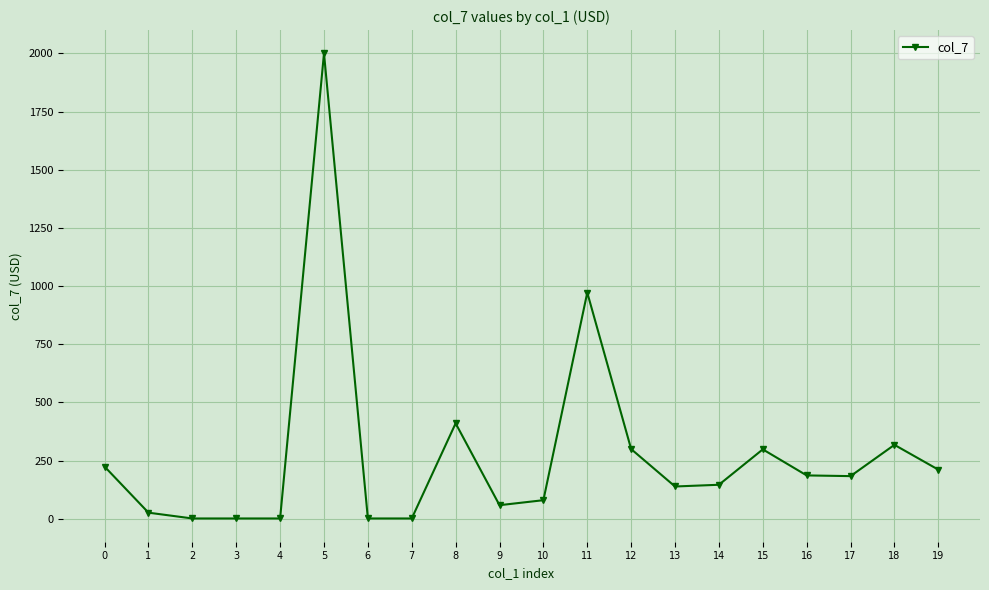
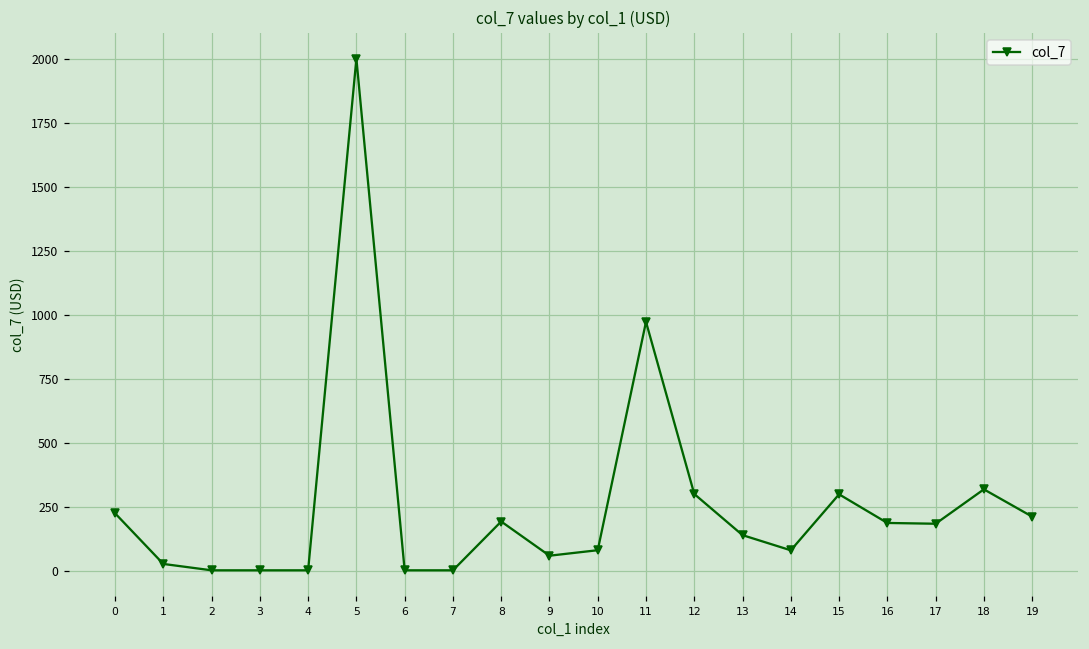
  {
    "0": 220,
    "1": 30,
    "2": 0,
    "3": 0,
    "4": 0,
    "5": 2000,
    "6": 0,
    "7": 0,
-   "8": 410,
+   "8": 190,
    "9": 60,
    "10": 80,
    "11": 970,
    "12": 300,
    "13": 140,
-   "14": 150,
+   "14": 80,
    "15": 300,
    "16": 190,
    "17": 180,
    "18": 320,
    "19": 210
  }
